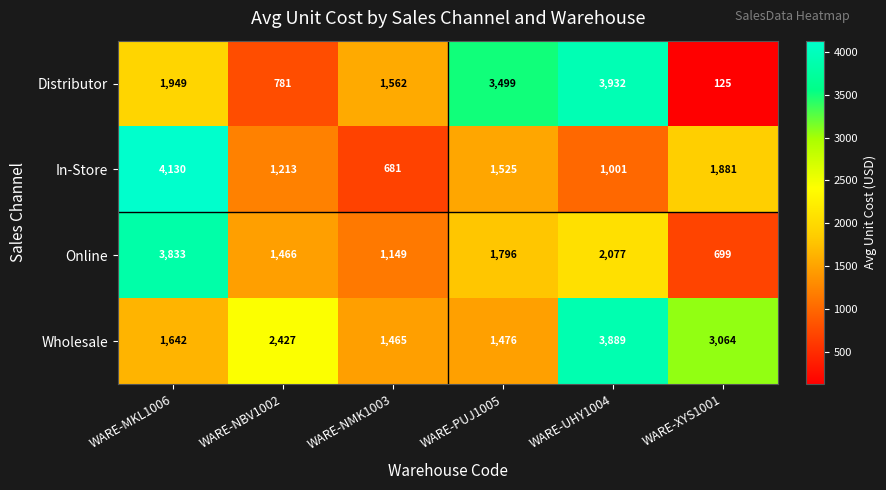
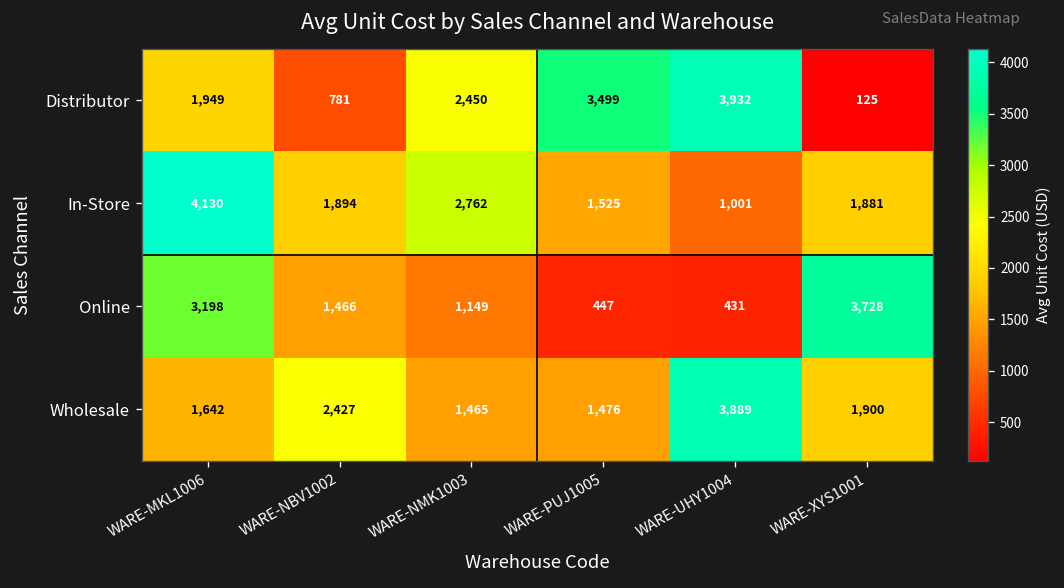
  {
    "Distributor": {
      "WARE-MKL1006": "1,949",
      "WARE-NBV1002": "781",
-     "WARE-NMK1003": "1,562",
+     "WARE-NMK1003": "2,450",
      "WARE-PUJ1005": "3,499",
      "WARE-UHY1004": "3,932",
      "WARE-XYS1001": "125"
    },
    "In-Store": {
      "WARE-MKL1006": "4,130",
-     "WARE-NBV1002": "1,213",
-     "WARE-NMK1003": "681",
+     "WARE-NBV1002": "1,894",
+     "WARE-NMK1003": "2,762",
      "WARE-PUJ1005": "1,525",
      "WARE-UHY1004": "1,001",
      "WARE-XYS1001": "1,881"
    },
    "Online": {
-     "WARE-MKL1006": "3,833",
+     "WARE-MKL1006": "3,198",
      "WARE-NBV1002": "1,466",
      "WARE-NMK1003": "1,149",
-     "WARE-PUJ1005": "1,796",
-     "WARE-UHY1004": "2,077",
-     "WARE-XYS1001": "699"
+     "WARE-PUJ1005": "447",
+     "WARE-UHY1004": "431",
+     "WARE-XYS1001": "3,728"
    },
    "Wholesale": {
      "WARE-MKL1006": "1,642",
      "WARE-NBV1002": "2,427",
      "WARE-NMK1003": "1,465",
      "WARE-PUJ1005": "1,476",
      "WARE-UHY1004": "3,889",
-     "WARE-XYS1001": "3,064"
+     "WARE-XYS1001": "1,900"
    }
  }
